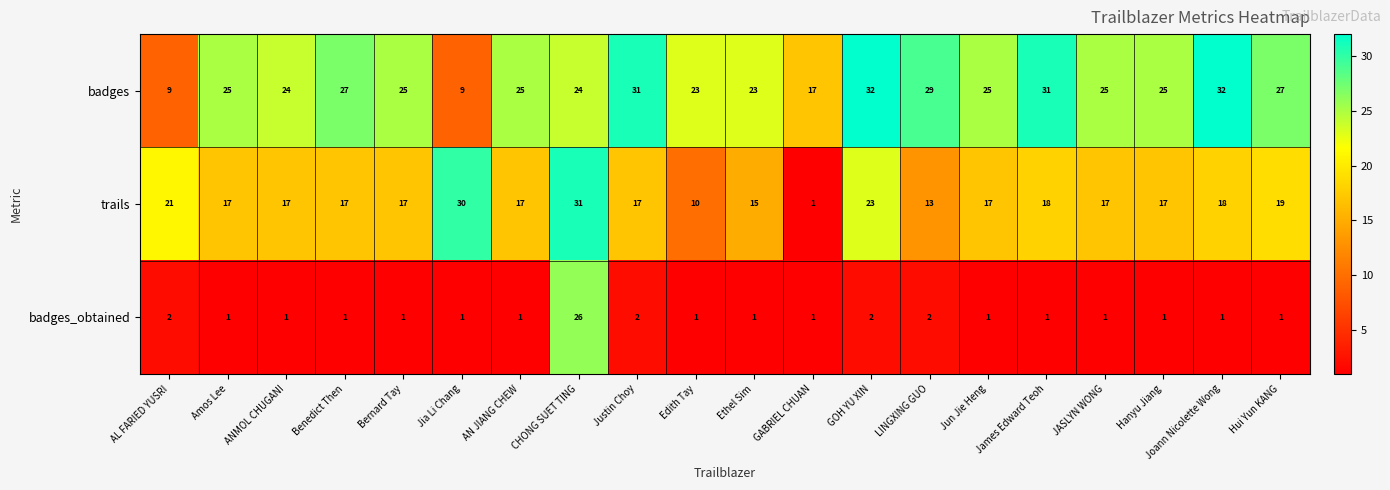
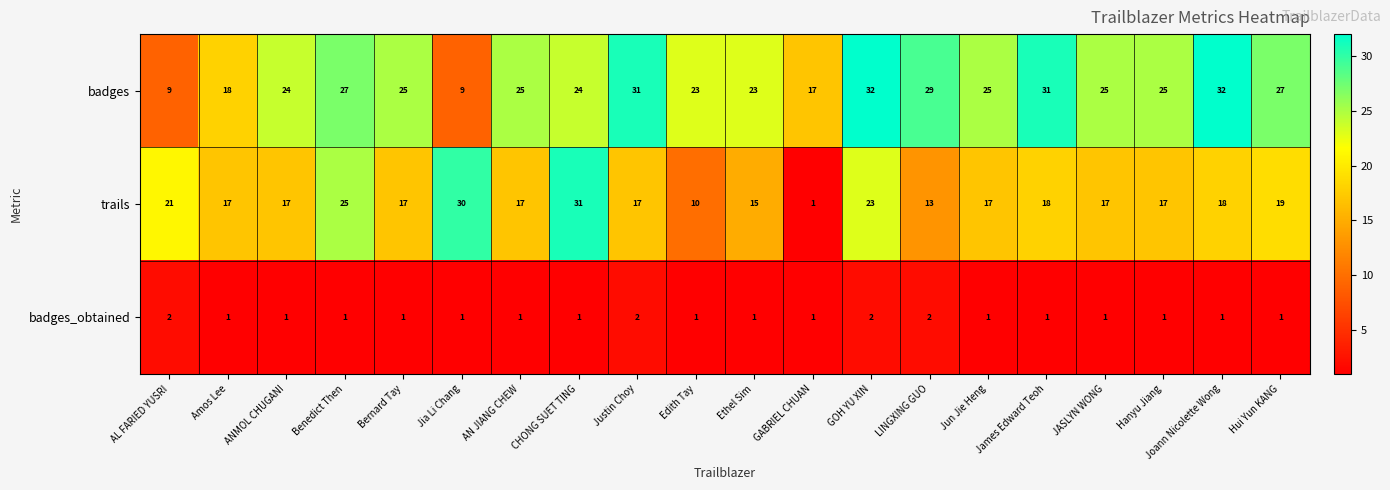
  {
    "badges": {
      "AL FARIED YUSRI": 9,
-     "Amos Lee": 25,
+     "Amos Lee": 18,
      "ANMOL CHUGANI": 24,
      "Benedict Then": 27,
      "Bernard Tay": 25,
      "Jia Li Chang": 9,
      "AN JIANG CHEW": 25,
      "CHONG SUET TING": 24,
      "Justin Choy": 31,
      "Edith Tay": 23,
      "Ethel Sim": 23,
      "GABRIEL CHUAN": 17,
      "GOH YU XIN": 32,
      "LINGXING GUO": 29,
      "Jun Jie Heng": 25,
      "James Edward Teoh": 31,
      "JASLYN WONG": 25,
      "Hanyu Jiang": 25,
      "Joann Nicolette Wong": 32,
      "Hui Yun KANG": 27
    },
    "trails": {
      "AL FARIED YUSRI": 21,
      "Amos Lee": 17,
      "ANMOL CHUGANI": 17,
-     "Benedict Then": 17,
+     "Benedict Then": 25,
      "Bernard Tay": 17,
      "Jia Li Chang": 30,
      "AN JIANG CHEW": 17,
      "CHONG SUET TING": 31,
      "Justin Choy": 17,
      "Edith Tay": 10,
      "Ethel Sim": 15,
      "GABRIEL CHUAN": 1,
      "GOH YU XIN": 23,
      "LINGXING GUO": 13,
      "Jun Jie Heng": 17,
      "James Edward Teoh": 18,
      "JASLYN WONG": 17,
      "Hanyu Jiang": 17,
      "Joann Nicolette Wong": 18,
      "Hui Yun KANG": 19
    },
    "badges_obtained": {
      "AL FARIED YUSRI": 2,
      "Amos Lee": 1,
      "ANMOL CHUGANI": 1,
      "Benedict Then": 1,
      "Bernard Tay": 1,
      "Jia Li Chang": 1,
      "AN JIANG CHEW": 1,
-     "CHONG SUET TING": 26,
+     "CHONG SUET TING": 1,
      "Justin Choy": 2,
      "Edith Tay": 1,
      "Ethel Sim": 1,
      "GABRIEL CHUAN": 1,
      "GOH YU XIN": 2,
      "LINGXING GUO": 2,
      "Jun Jie Heng": 1,
      "James Edward Teoh": 1,
      "JASLYN WONG": 1,
      "Hanyu Jiang": 1,
      "Joann Nicolette Wong": 1,
      "Hui Yun KANG": 1
    }
  }
